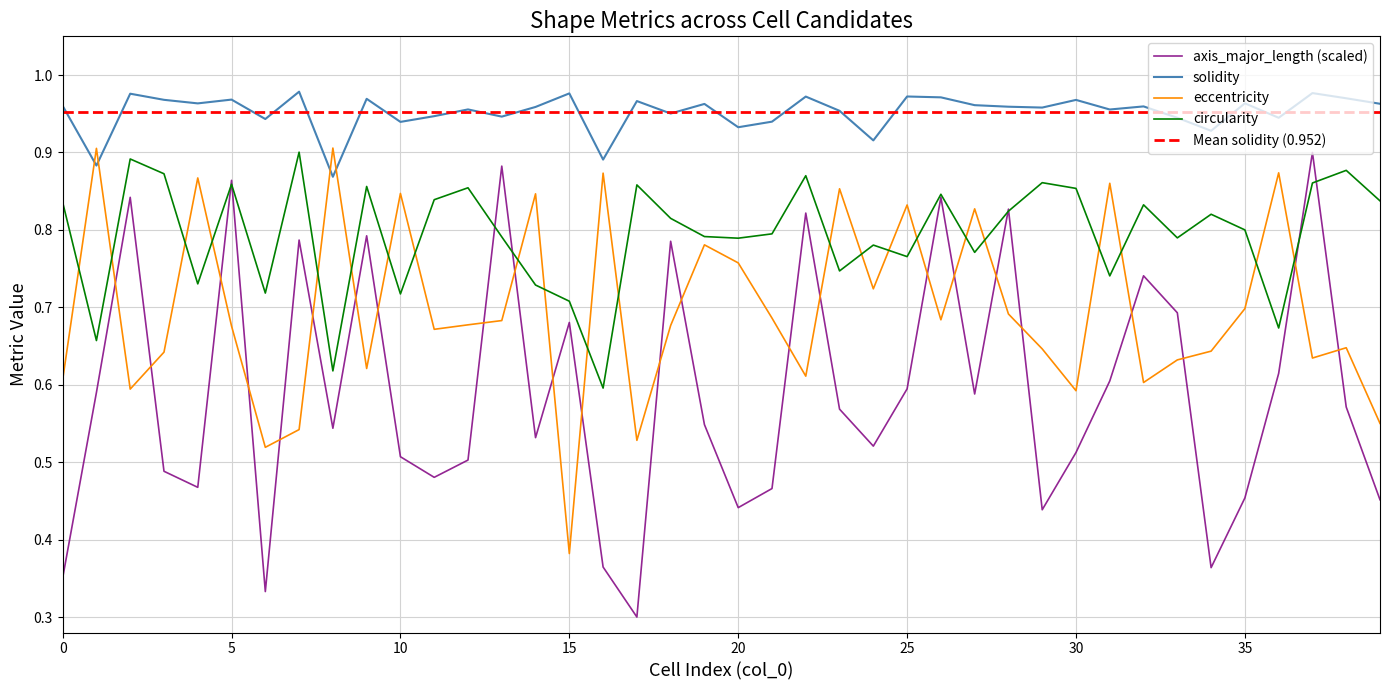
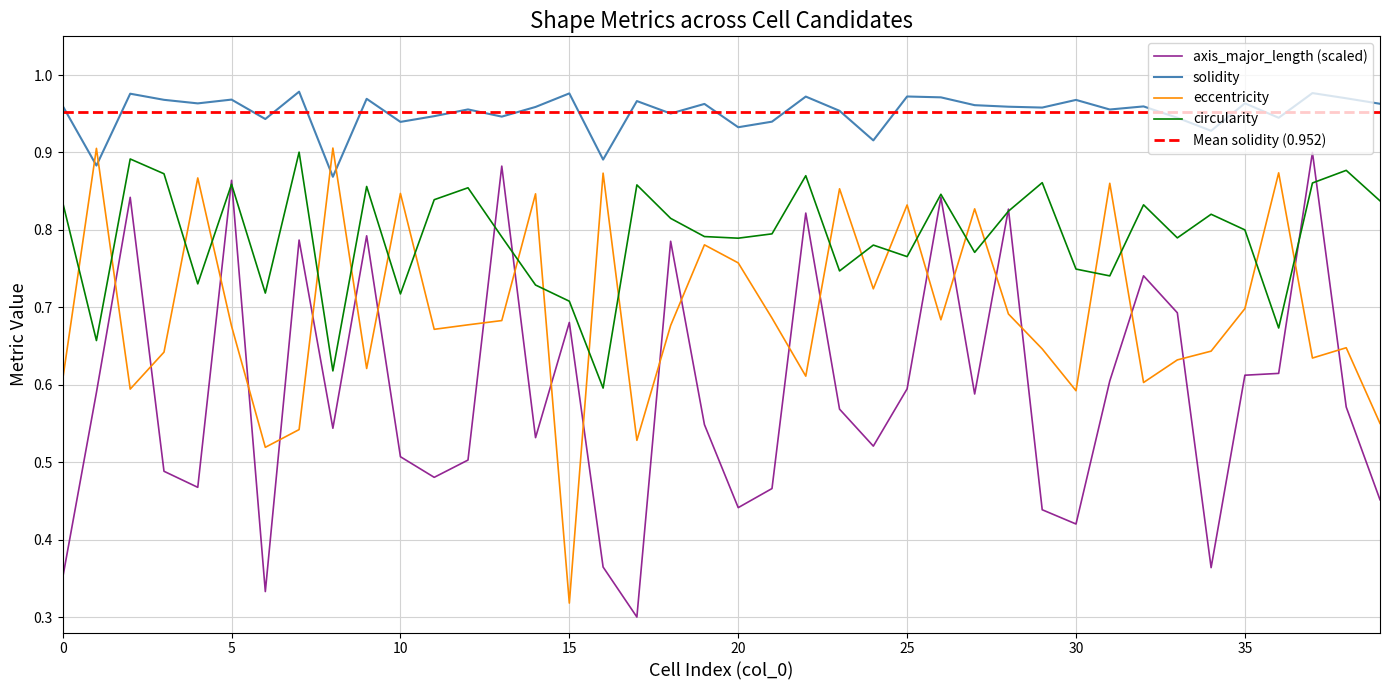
  {
    "axis_major_length (scaled)": {
      "0": 0.35,
      "5": 0.86,
      "10": 0.51,
      "15": 0.68,
      "20": 0.44,
      "25": 0.59,
-     "30": 0.51,
-     "35": 0.45
+     "30": 0.42,
+     "35": 0.61
    },
    "solidity": {
      "0": 0.96,
      "5": 0.97,
      "10": 0.94,
      "15": 0.98,
      "20": 0.93,
      "25": 0.97,
      "30": 0.97
    },
    "eccentricity": {
      "0": 0.61,
      "5": 0.68,
      "10": 0.85,
-     "15": 0.38,
+     "15": 0.32,
      "20": 0.76,
      "25": 0.83,
      "30": 0.59,
      "35": 0.70
    },
    "circularity": {
      "0": 0.84,
      "5": 0.86,
      "10": 0.72,
      "15": 0.71,
      "20": 0.79,
      "25": 0.77,
-     "30": 0.85,
+     "30": 0.75,
      "35": 0.80
    }
  }
